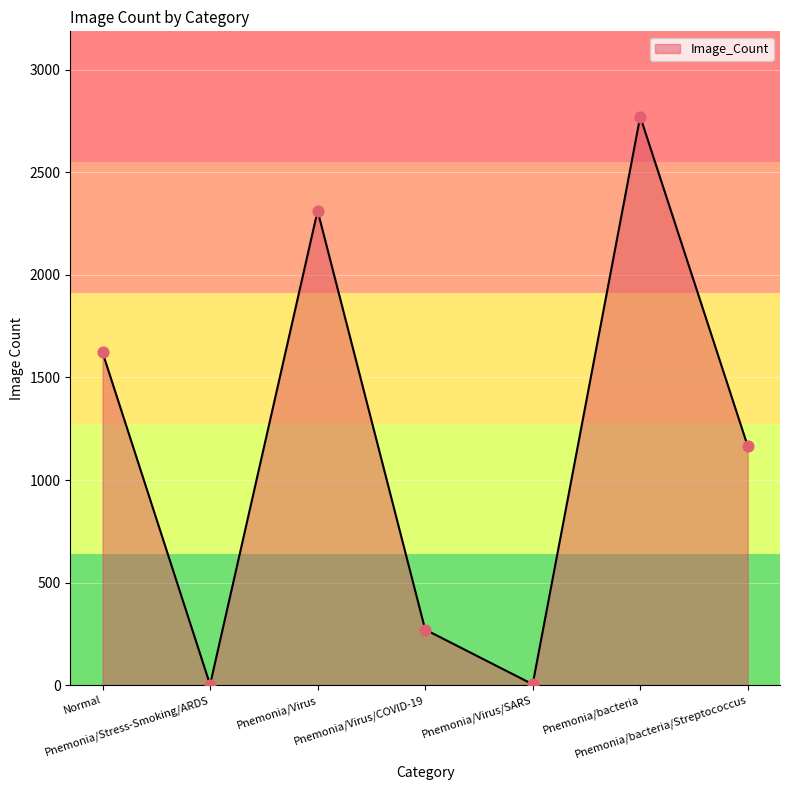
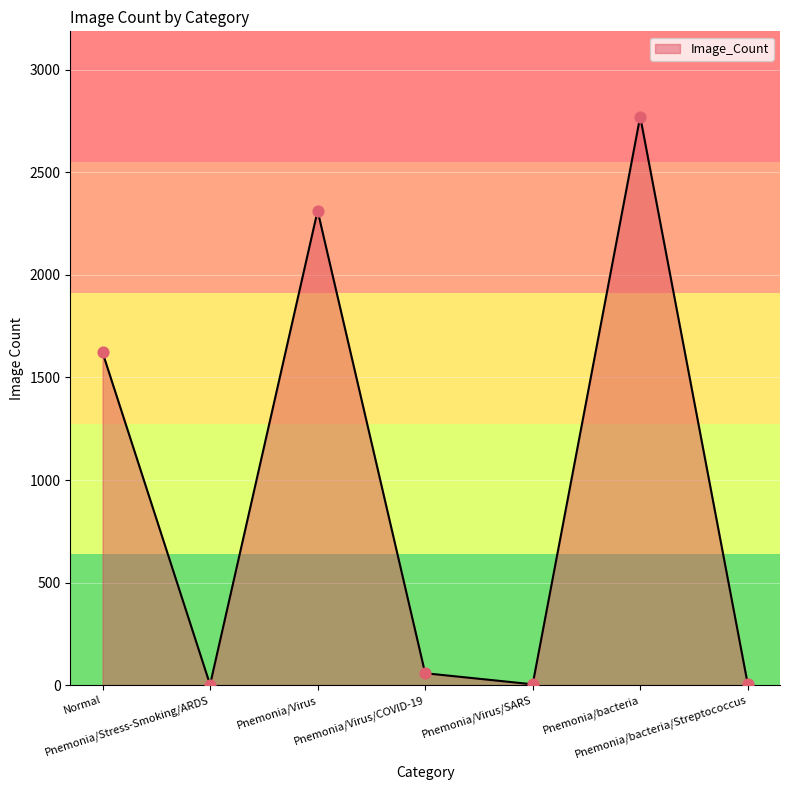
  {
    "Normal": 1620,
    "Pnemonia/Stress-Smoking/ARDS": 0,
    "Pnemonia/Virus": 2310,
-   "Pnemonia/Virus/COVID-19": 270,
+   "Pnemonia/Virus/COVID-19": 60,
    "Pnemonia/Virus/SARS": 0,
    "Pnemonia/bacteria": 2770,
-   "Pnemonia/bacteria/Streptococcus": 1170
+   "Pnemonia/bacteria/Streptococcus": 10
  }
